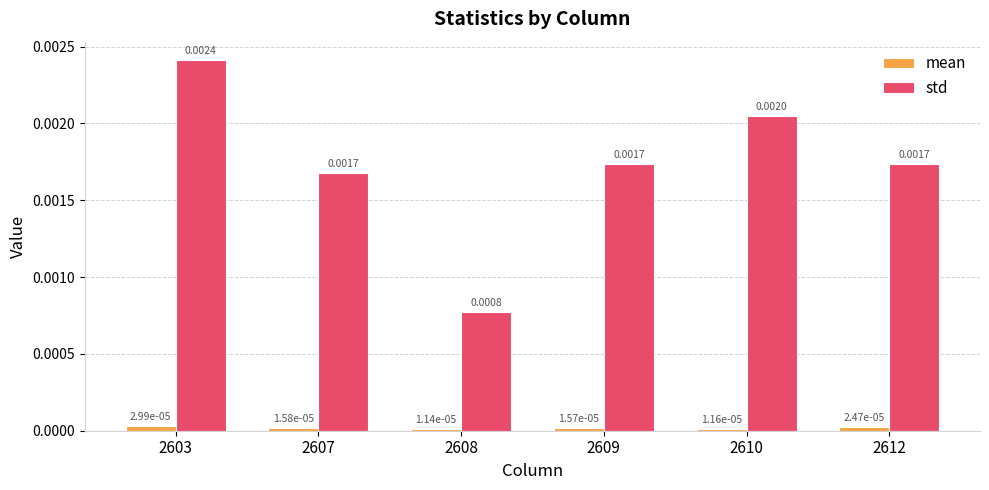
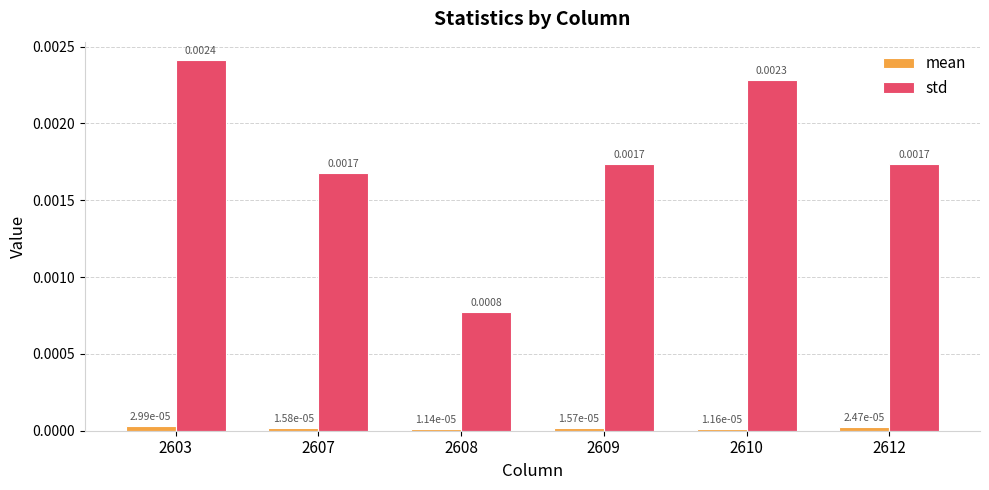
  {
    "mean": {
      "2603": "2.99e-05",
      "2607": "1.58e-05",
      "2608": "1.14e-05",
      "2609": "1.57e-05",
      "2610": "1.16e-05",
      "2612": "2.47e-05"
    },
    "std": {
      "2603": "0.0024",
      "2607": "0.0017",
      "2608": "0.0008",
      "2609": "0.0017",
-     "2610": "0.0020",
+     "2610": "0.0023",
      "2612": "0.0017"
    }
  }
